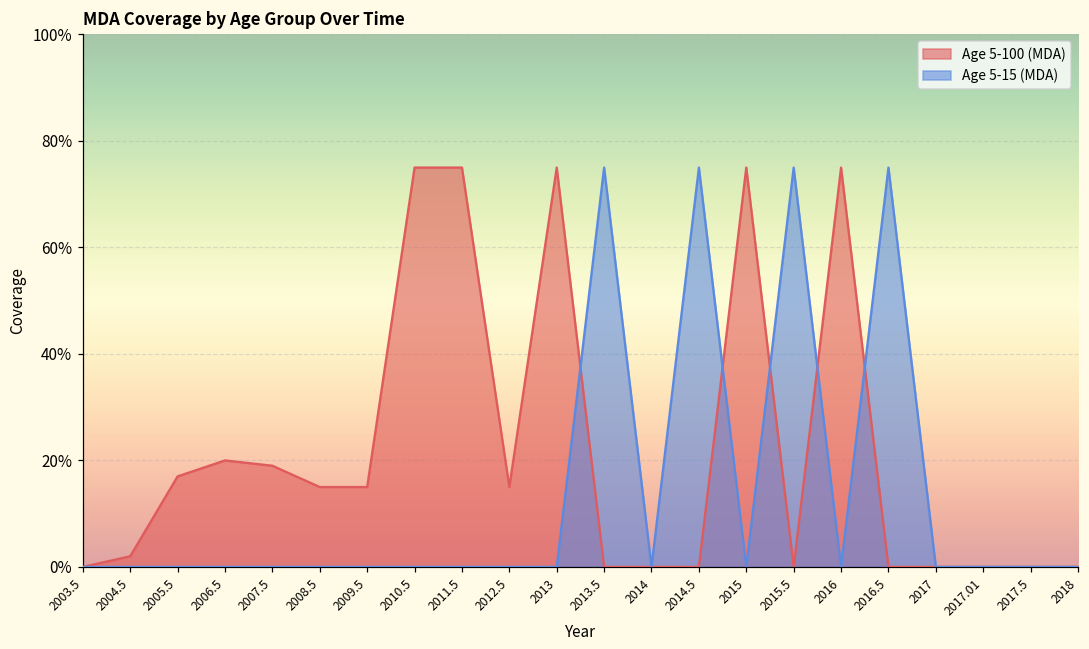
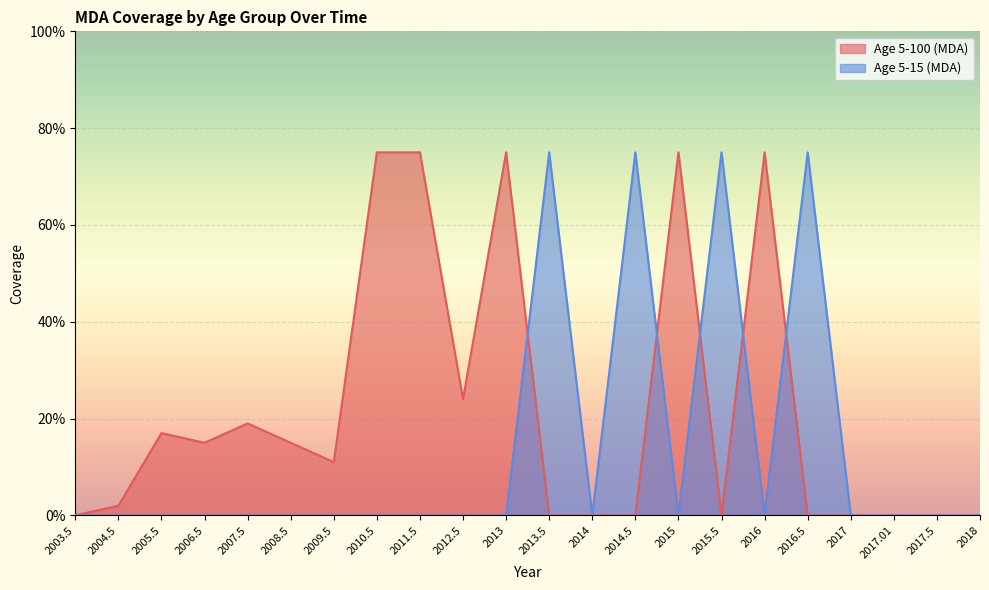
  {
    "Age 5-100 (MDA)": {
      "2004.5": "2%",
      "2005.5": "17%",
-     "2006.5": "20%",
+     "2006.5": "15%",
      "2007.5": "19%",
      "2008.5": "15%",
-     "2009.5": "15%",
+     "2009.5": "11%",
      "2010.5": "75%",
      "2011.5": "75%",
-     "2012.5": "15%",
+     "2012.5": "24%",
      "2013": "75%",
      "2013.5": "0%",
      "2014.5": "0%",
      "2015": "75%",
      "2015.5": "0%",
      "2016": "75%",
      "2016.5": "0%"
    },
    "Age 5-15 (MDA)": {
      "2004.5": "0%",
      "2005.5": "0%",
      "2006.5": "0%",
      "2007.5": "0%",
      "2008.5": "0%",
      "2009.5": "0%",
      "2010.5": "0%",
      "2011.5": "0%",
      "2012.5": "0%",
      "2013": "0%",
      "2013.5": "75%",
      "2014.5": "75%",
      "2015": "0%",
      "2015.5": "75%",
      "2016": "0%",
      "2016.5": "75%"
    }
  }
